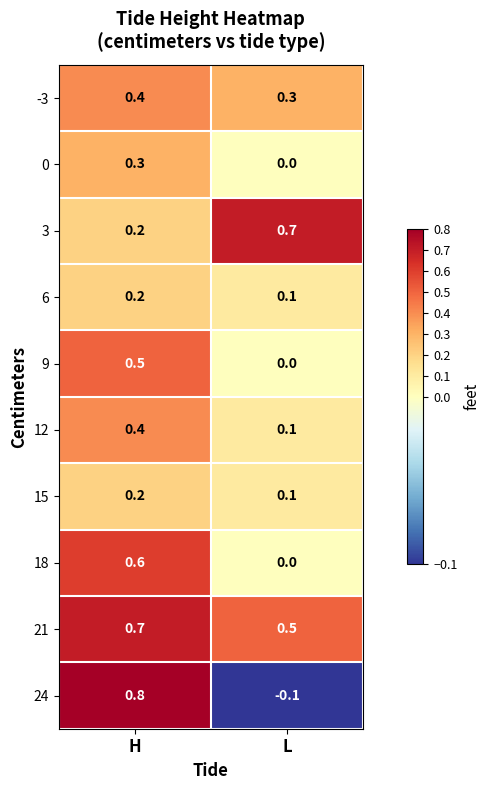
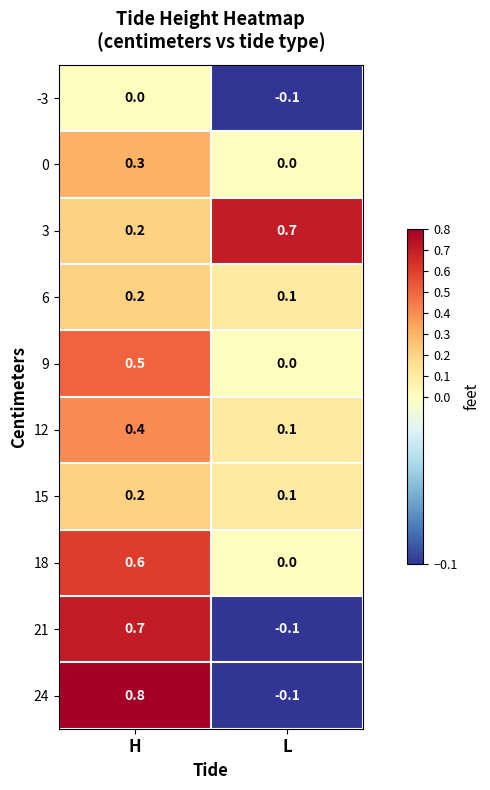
  {
    "-3": {
-     "H": 0.4,
-     "L": 0.3
+     "H": 0.0,
+     "L": -0.1
    },
    "0": {
      "H": 0.3,
      "L": 0.0
    },
    "3": {
      "H": 0.2,
      "L": 0.7
    },
    "6": {
      "H": 0.2,
      "L": 0.1
    },
    "9": {
      "H": 0.5,
      "L": 0.0
    },
    "12": {
      "H": 0.4,
      "L": 0.1
    },
    "15": {
      "H": 0.2,
      "L": 0.1
    },
    "18": {
      "H": 0.6,
      "L": 0.0
    },
    "21": {
      "H": 0.7,
-     "L": 0.5
+     "L": -0.1
    },
    "24": {
      "H": 0.8,
      "L": -0.1
    }
  }
